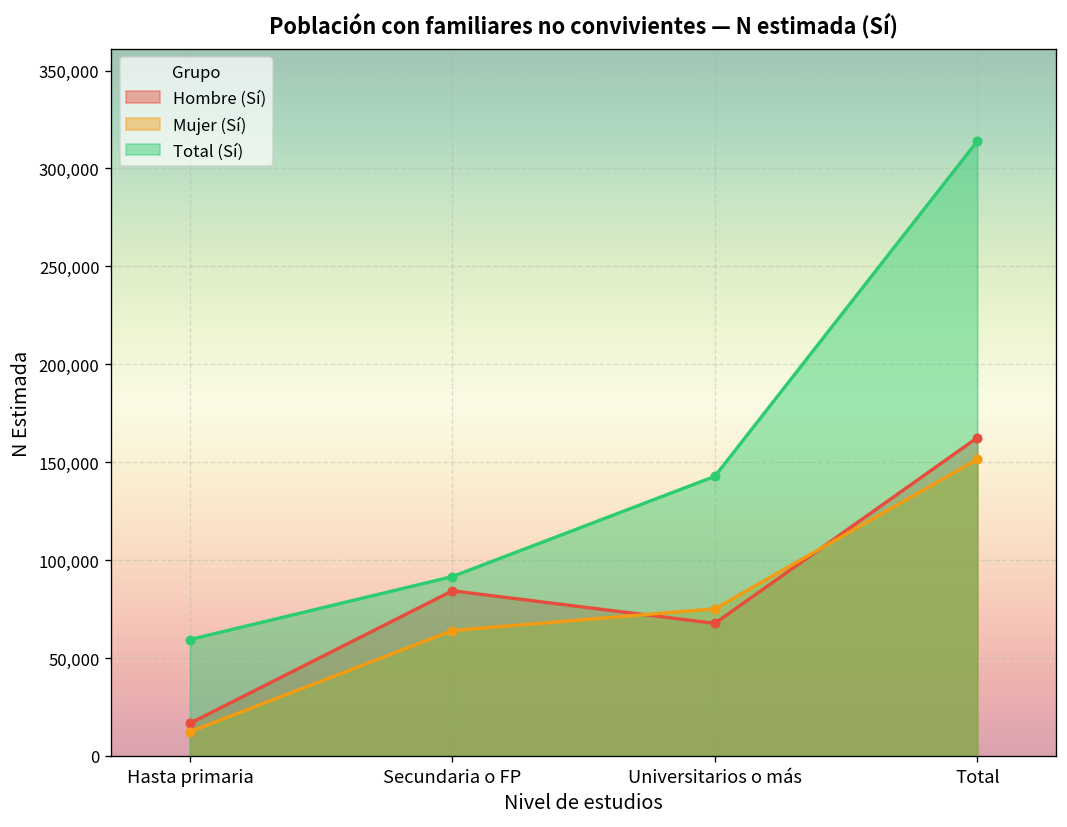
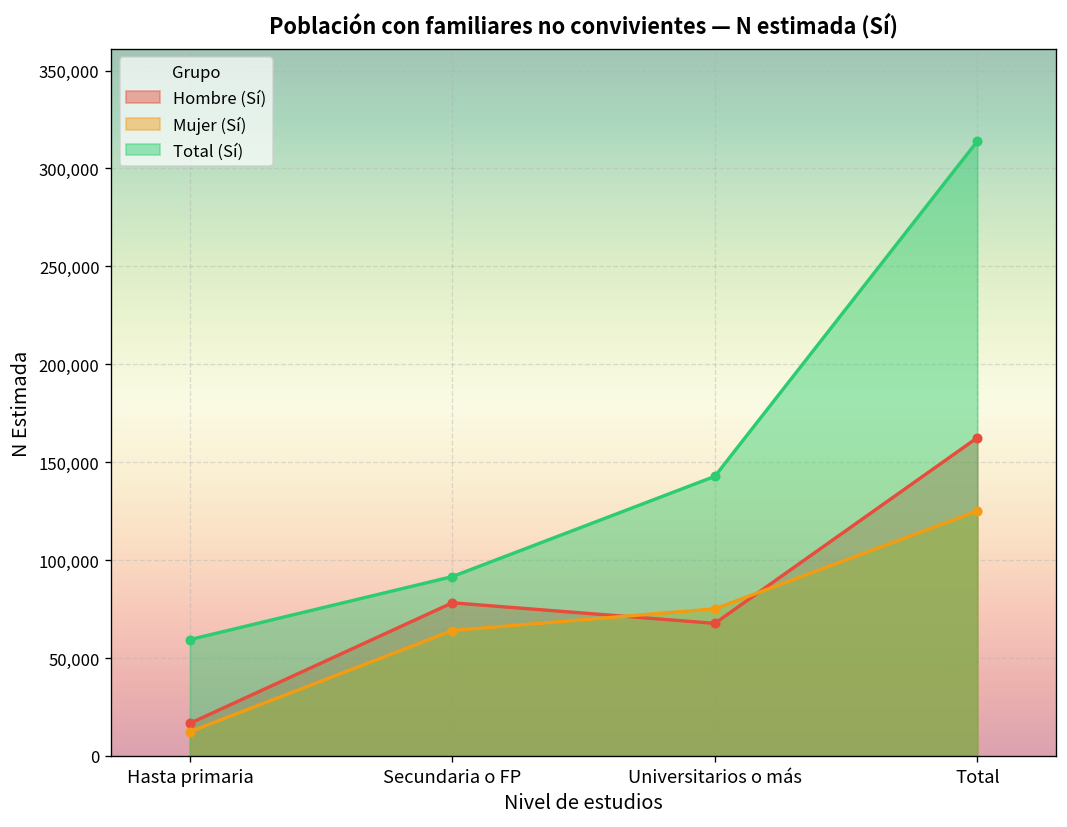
  {
    "Hombre (Sí)": {
      "Hasta primaria": "17,000",
-     "Secundaria o FP": "84,000",
+     "Secundaria o FP": "78,000",
      "Universitarios o más": "68,000",
      "Total": "162,000"
    },
    "Mujer (Sí)": {
      "Hasta primaria": "12,000",
      "Secundaria o FP": "64,000",
      "Universitarios o más": "75,000",
-     "Total": "151,000"
+     "Total": "125,000"
    },
    "Total (Sí)": {
      "Hasta primaria": "59,000",
      "Secundaria o FP": "92,000",
      "Universitarios o más": "143,000",
      "Total": "314,000"
    }
  }
